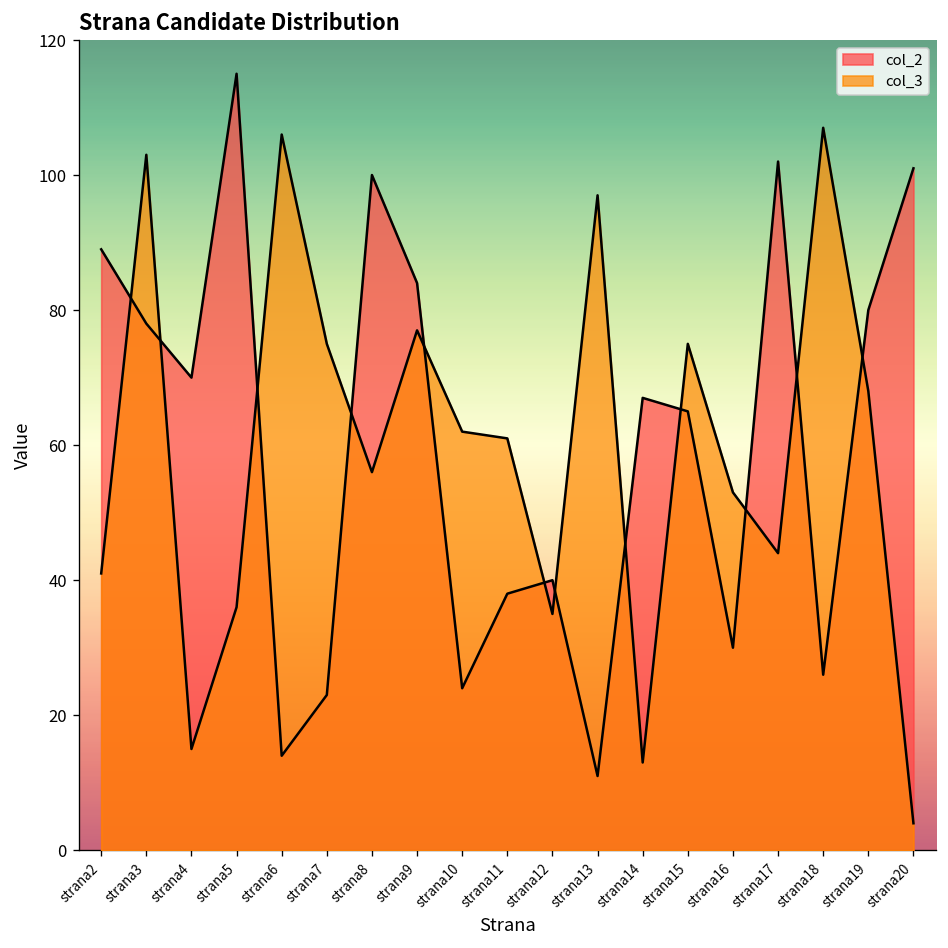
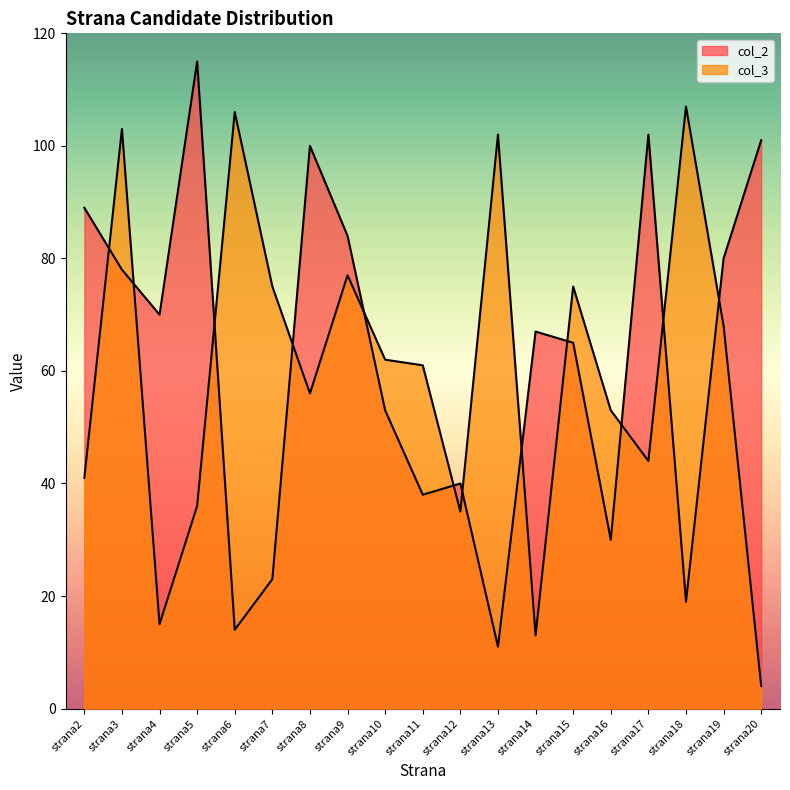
  {
    "col_2": {
      "strana2": 89,
      "strana3": 78,
      "strana4": 70,
      "strana5": 115,
      "strana6": 14,
      "strana7": 23,
      "strana8": 100,
      "strana9": 84,
-     "strana10": 24,
+     "strana10": 53,
      "strana11": 38,
      "strana12": 40,
      "strana13": 11,
      "strana14": 67,
      "strana15": 65,
      "strana16": 30,
      "strana17": 102,
-     "strana18": 26,
+     "strana18": 19,
      "strana19": 80,
      "strana20": 101
    },
    "col_3": {
      "strana2": 41,
      "strana3": 103,
      "strana4": 15,
      "strana5": 36,
      "strana6": 106,
      "strana7": 75,
      "strana8": 56,
      "strana9": 77,
      "strana10": 62,
      "strana11": 61,
      "strana12": 35,
-     "strana13": 97,
+     "strana13": 102,
      "strana14": 13,
      "strana15": 75,
      "strana16": 53,
      "strana17": 44,
      "strana18": 107,
      "strana19": 68,
      "strana20": 4
    }
  }
